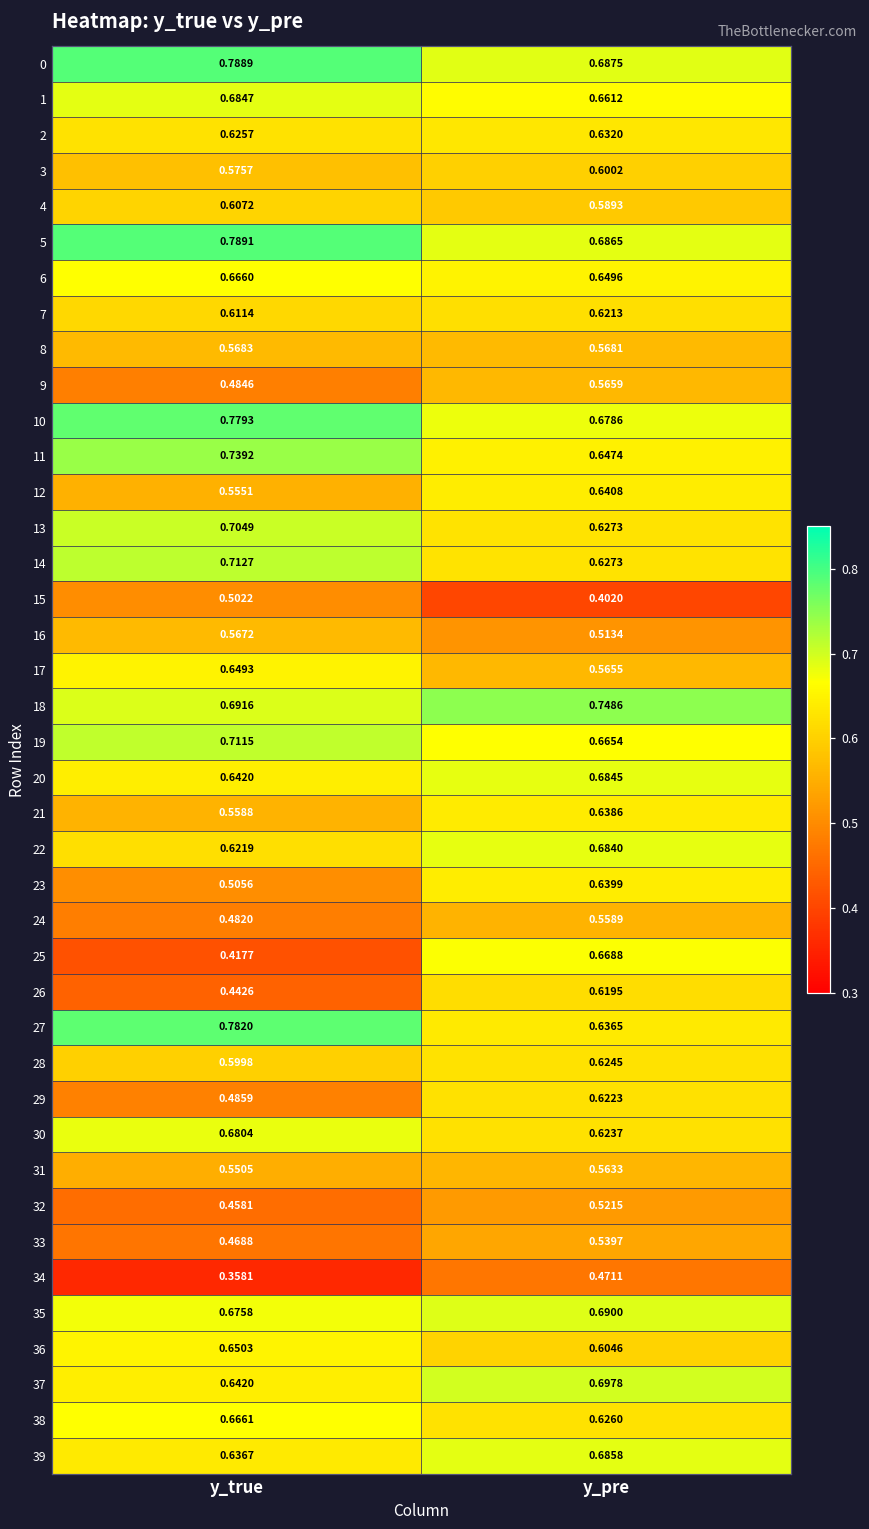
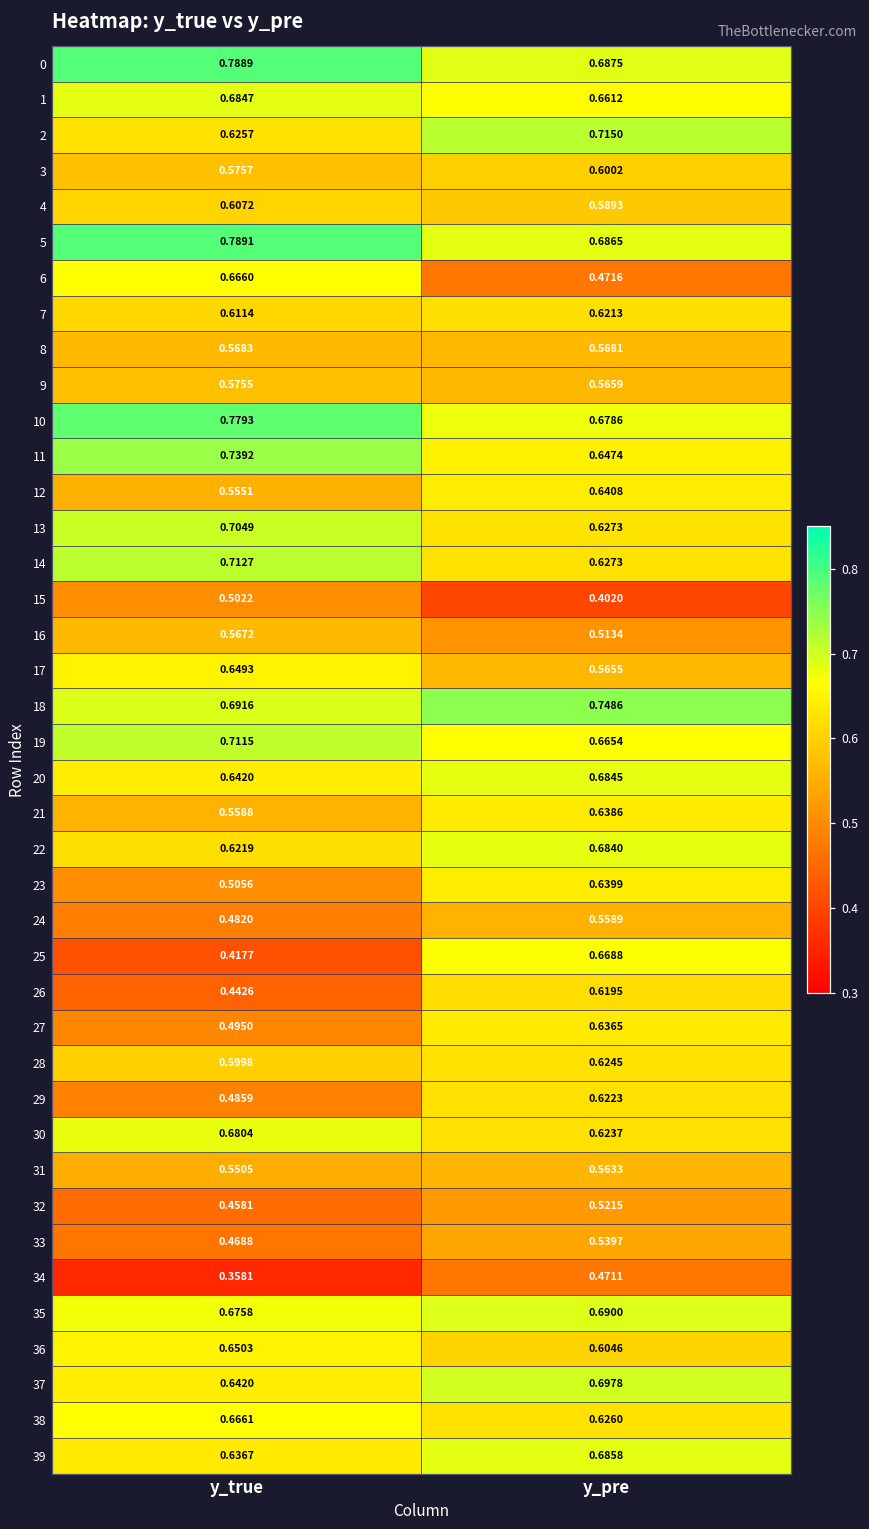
  {
    "0": {
      "y_true": 0.7889,
      "y_pre": 0.6875
    },
    "1": {
      "y_true": 0.6847,
      "y_pre": 0.6612
    },
    "2": {
      "y_true": 0.6257,
-     "y_pre": 0.6320
+     "y_pre": 0.7150
    },
    "3": {
      "y_true": 0.5757,
      "y_pre": 0.6002
    },
    "4": {
      "y_true": 0.6072,
      "y_pre": 0.5893
    },
    "5": {
      "y_true": 0.7891,
      "y_pre": 0.6865
    },
    "6": {
      "y_true": 0.6660,
-     "y_pre": 0.6496
+     "y_pre": 0.4716
    },
    "7": {
      "y_true": 0.6114,
      "y_pre": 0.6213
    },
    "8": {
      "y_true": 0.5683,
      "y_pre": 0.5681
    },
    "9": {
-     "y_true": 0.4846,
+     "y_true": 0.5755,
      "y_pre": 0.5659
    },
    "10": {
      "y_true": 0.7793,
      "y_pre": 0.6786
    },
    "11": {
      "y_true": 0.7392,
      "y_pre": 0.6474
    },
    "12": {
      "y_true": 0.5551,
      "y_pre": 0.6408
    },
    "13": {
      "y_true": 0.7049,
      "y_pre": 0.6273
    },
    "14": {
      "y_true": 0.7127,
      "y_pre": 0.6273
    },
    "15": {
      "y_true": 0.5022,
      "y_pre": 0.4020
    },
    "16": {
      "y_true": 0.5672,
      "y_pre": 0.5134
    },
    "17": {
      "y_true": 0.6493,
      "y_pre": 0.5655
    },
    "18": {
      "y_true": 0.6916,
      "y_pre": 0.7486
    },
    "19": {
      "y_true": 0.7115,
      "y_pre": 0.6654
    },
    "20": {
      "y_true": 0.6420,
      "y_pre": 0.6845
    },
    "21": {
      "y_true": 0.5588,
      "y_pre": 0.6386
    },
    "22": {
      "y_true": 0.6219,
      "y_pre": 0.6840
    },
    "23": {
      "y_true": 0.5056,
      "y_pre": 0.6399
    },
    "24": {
      "y_true": 0.4820,
      "y_pre": 0.5589
    },
    "25": {
      "y_true": 0.4177,
      "y_pre": 0.6688
    },
    "26": {
      "y_true": 0.4426,
      "y_pre": 0.6195
    },
    "27": {
-     "y_true": 0.7820,
+     "y_true": 0.4950,
      "y_pre": 0.6365
    },
    "28": {
      "y_true": 0.5998,
      "y_pre": 0.6245
    },
    "29": {
      "y_true": 0.4859,
      "y_pre": 0.6223
    },
    "30": {
      "y_true": 0.6804,
      "y_pre": 0.6237
    },
    "31": {
      "y_true": 0.5505,
      "y_pre": 0.5633
    },
    "32": {
      "y_true": 0.4581,
      "y_pre": 0.5215
    },
    "33": {
      "y_true": 0.4688,
      "y_pre": 0.5397
    },
    "34": {
      "y_true": 0.3581,
      "y_pre": 0.4711
    },
    "35": {
      "y_true": 0.6758,
      "y_pre": 0.6900
    },
    "36": {
      "y_true": 0.6503,
      "y_pre": 0.6046
    },
    "37": {
      "y_true": 0.6420,
      "y_pre": 0.6978
    },
    "38": {
      "y_true": 0.6661,
      "y_pre": 0.6260
    },
    "39": {
      "y_true": 0.6367,
      "y_pre": 0.6858
    }
  }
